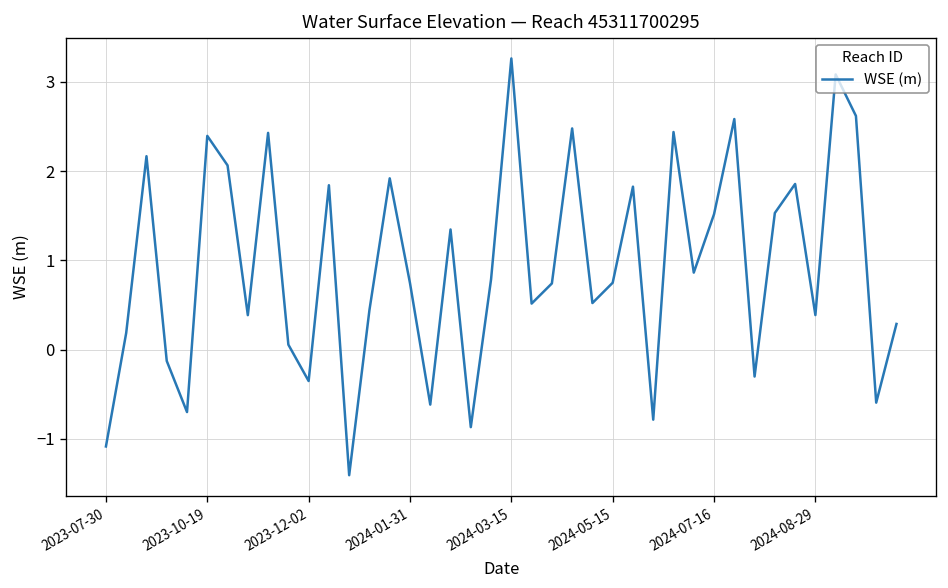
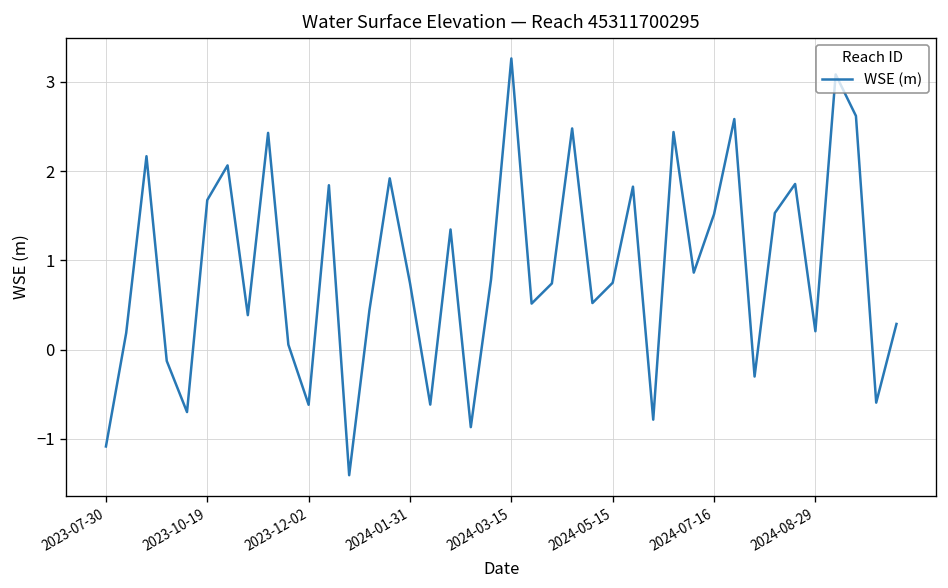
  {
    "2023-07-30": -1.1,
-   "2023-10-19": 2.4,
-   "2023-12-02": -0.4,
+   "2023-10-19": 1.7,
+   "2023-12-02": -0.6,
    "2024-01-31": 0.7,
    "2024-03-15": 3.3,
    "2024-05-15": 0.7,
    "2024-07-16": 1.5,
-   "2024-08-29": 0.4
+   "2024-08-29": 0.2
  }
